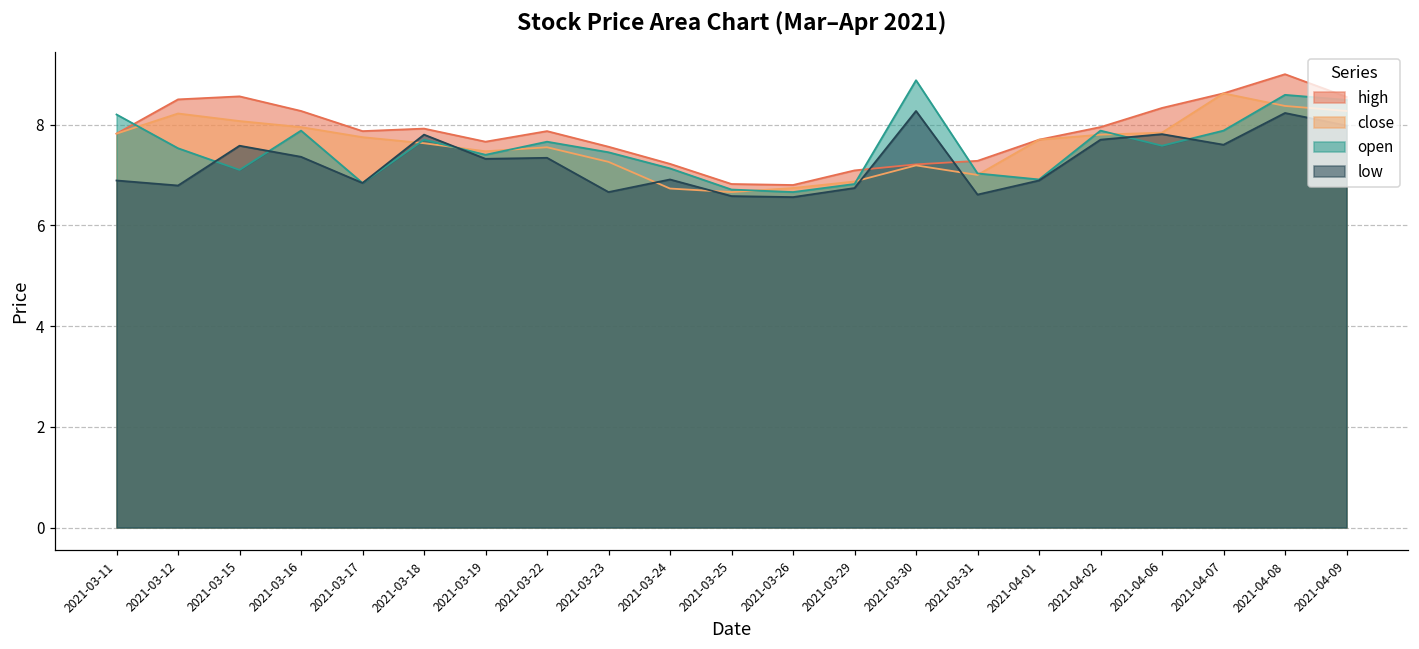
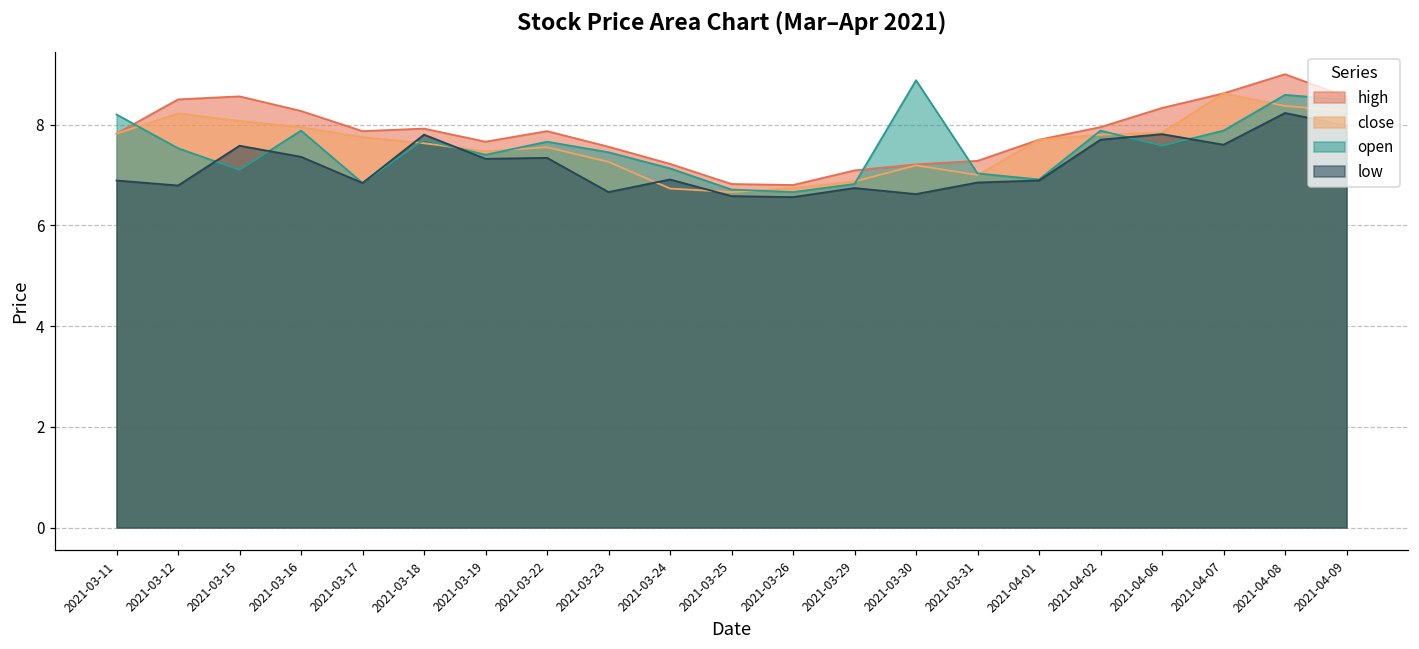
  {
    "open": {
      "2021-03-11": 8.2,
      "2021-03-12": 7.5,
      "2021-03-15": 7.1,
      "2021-03-16": 7.9,
      "2021-03-18": 7.7,
      "2021-03-19": 7.4,
      "2021-03-22": 7.7,
      "2021-03-23": 7.5,
      "2021-03-24": 7.1,
      "2021-03-26": 6.7,
      "2021-03-30": 8.9,
      "2021-04-02": 7.9,
      "2021-04-06": 7.6,
      "2021-04-07": 7.9,
      "2021-04-08": 8.6
    },
    "low": {
      "2021-03-11": 6.9,
      "2021-03-12": 6.8,
      "2021-03-15": 7.6,
      "2021-03-16": 7.4,
      "2021-03-18": 7.8,
      "2021-03-19": 7.3,
      "2021-03-22": 7.3,
      "2021-03-23": 6.7,
      "2021-03-24": 6.9,
      "2021-03-25": 6.6,
      "2021-03-26": 6.6,
      "2021-03-29": 6.7,
-     "2021-03-30": 8.3,
-     "2021-03-31": 6.6,
+     "2021-03-30": 6.6,
+     "2021-03-31": 6.9,
      "2021-04-02": 7.7,
      "2021-04-07": 7.6,
      "2021-04-08": 8.2
    }
  }
